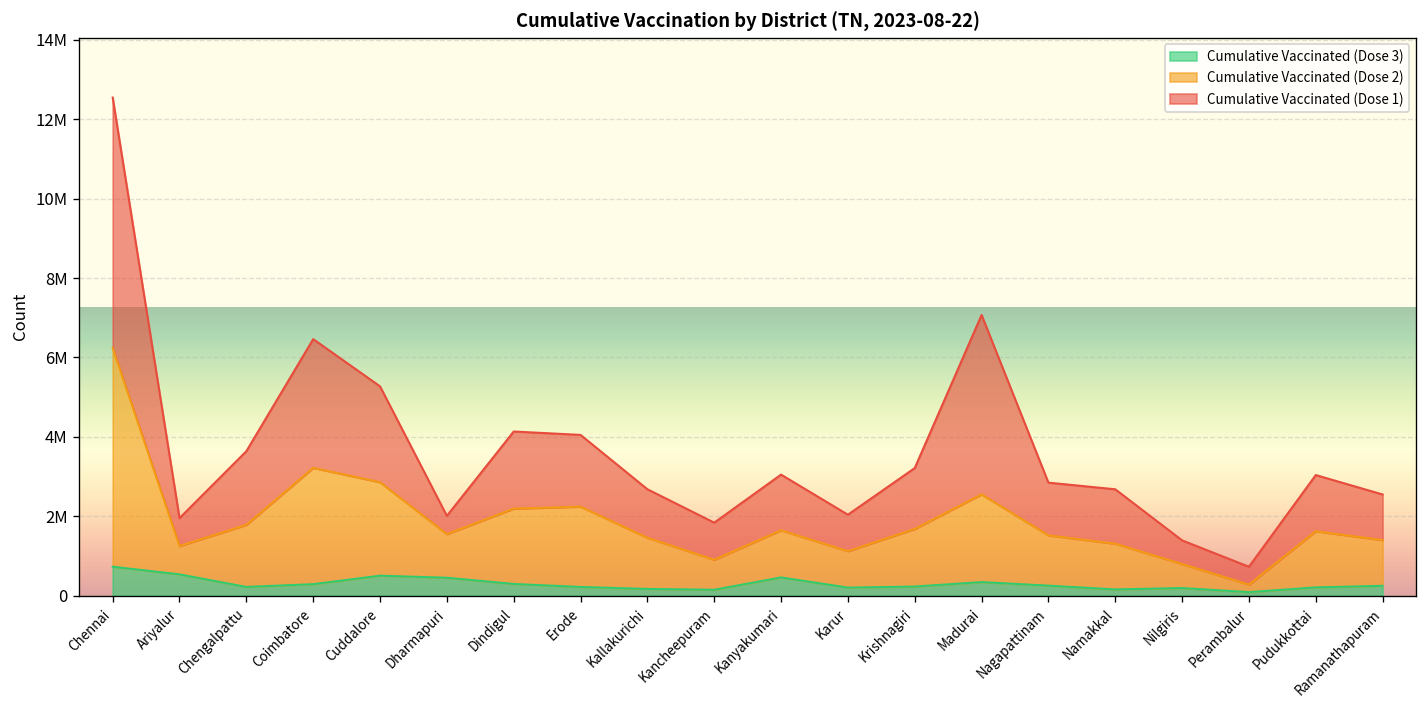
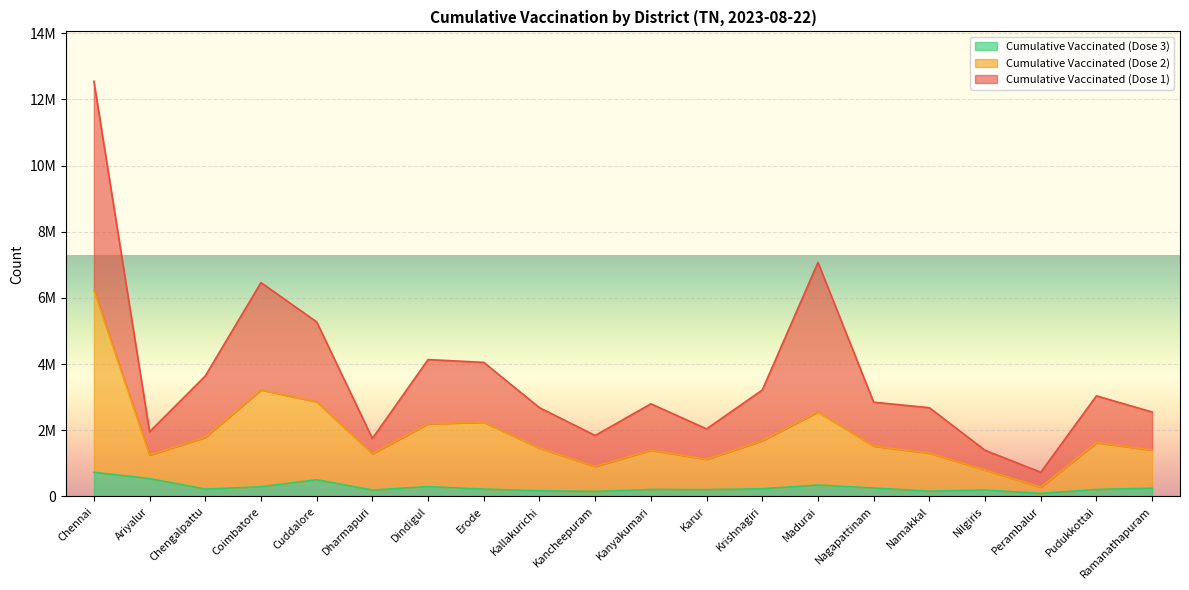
  {
    "Cumulative Vaccinated (Dose 3)": {
      "Chennai": 700000,
      "Ariyalur": 500000,
      "Chengalpattu": 200000,
      "Coimbatore": 300000,
      "Cuddalore": 500000,
-     "Dharmapuri": 500000,
+     "Dharmapuri": 200000,
      "Dindigul": 300000,
      "Erode": 200000,
      "Kallakurichi": 200000,
      "Kancheepuram": 200000,
-     "Kanyakumari": 500000,
+     "Kanyakumari": 200000,
      "Karur": 200000,
      "Krishnagiri": 200000,
      "Madurai": 300000,
      "Nagapattinam": 300000,
      "Namakkal": 200000,
      "Nilgiris": 200000,
      "Perambalur": 100000,
      "Pudukkottai": 200000,
      "Ramanathapuram": 300000
    },
    "Cumulative Vaccinated (Dose 2)": {
      "Chennai": 5500000,
      "Ariyalur": 700000,
      "Chengalpattu": 1600000,
      "Coimbatore": 2900000,
      "Cuddalore": 2400000,
      "Dharmapuri": 1100000,
      "Dindigul": 1900000,
      "Erode": 2000000,
      "Kallakurichi": 1300000,
      "Kancheepuram": 800000,
      "Kanyakumari": 1200000,
      "Karur": 900000,
      "Krishnagiri": 1500000,
      "Madurai": 2200000,
      "Nagapattinam": 1300000,
      "Namakkal": 1200000,
      "Nilgiris": 600000,
      "Perambalur": 200000,
      "Pudukkottai": 1400000,
      "Ramanathapuram": 1200000
    },
    "Cumulative Vaccinated (Dose 1)": {
      "Chennai": 6300000,
      "Ariyalur": 700000,
      "Chengalpattu": 1900000,
      "Coimbatore": 3200000,
      "Cuddalore": 2400000,
      "Dharmapuri": 500000,
      "Dindigul": 1900000,
      "Erode": 1800000,
      "Kallakurichi": 1200000,
      "Kancheepuram": 900000,
      "Kanyakumari": 1400000,
      "Karur": 900000,
      "Krishnagiri": 1500000,
      "Madurai": 4500000,
      "Nagapattinam": 1300000,
      "Namakkal": 1400000,
      "Nilgiris": 600000,
      "Perambalur": 500000,
      "Pudukkottai": 1400000,
      "Ramanathapuram": 1100000
    }
  }
